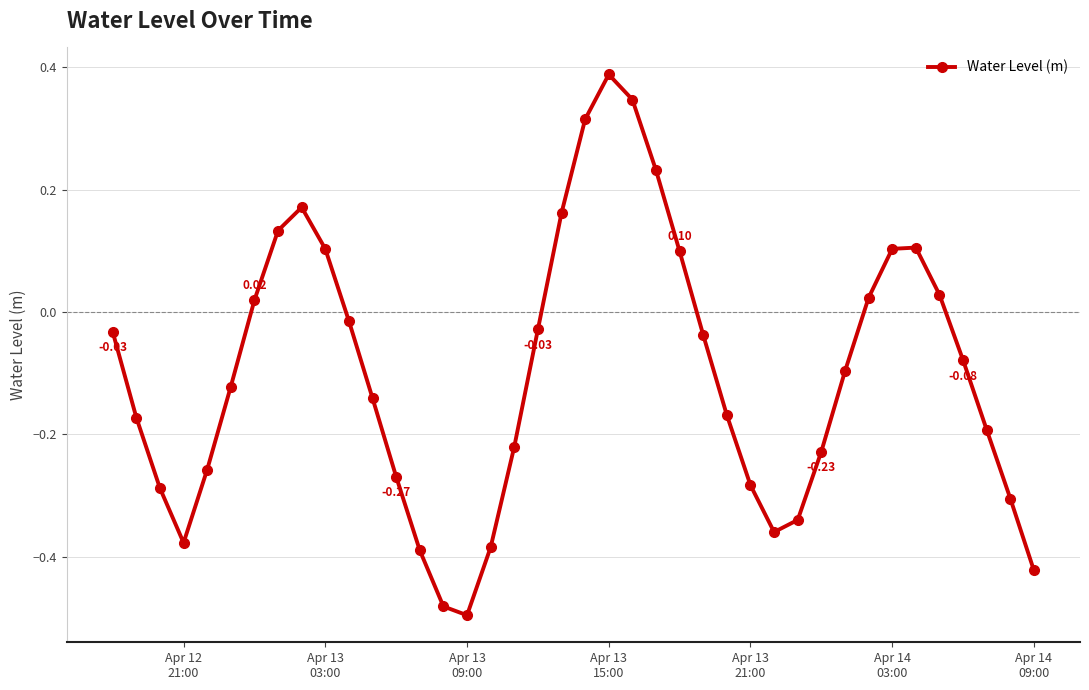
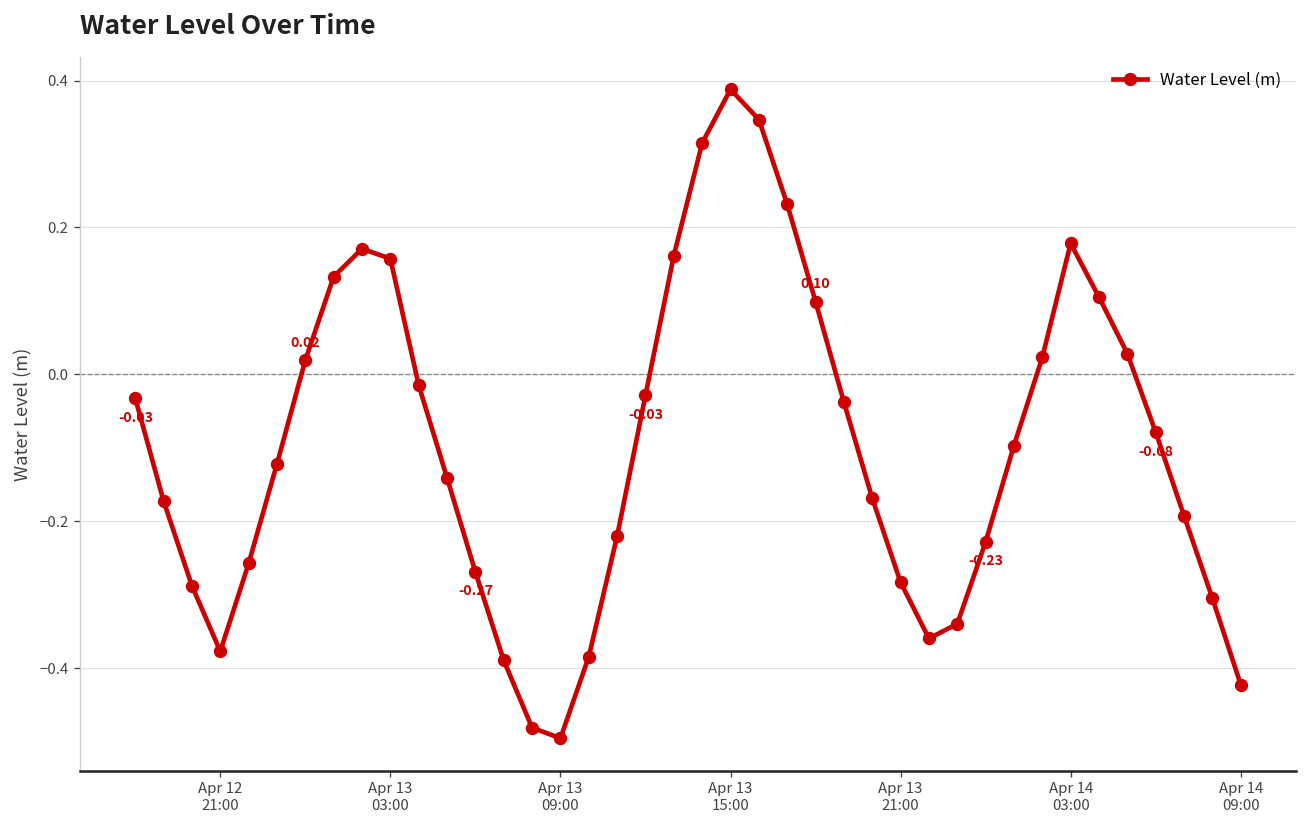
  {
    "Apr 12 21:00": -0.38,
-   "Apr 13 03:00": 0.10,
+   "Apr 13 03:00": 0.16,
    "Apr 13 09:00": -0.50,
    "Apr 13 15:00": 0.39,
    "Apr 13 21:00": -0.28,
-   "Apr 14 03:00": 0.10,
+   "Apr 14 03:00": 0.18,
    "Apr 14 09:00": -0.42
  }
